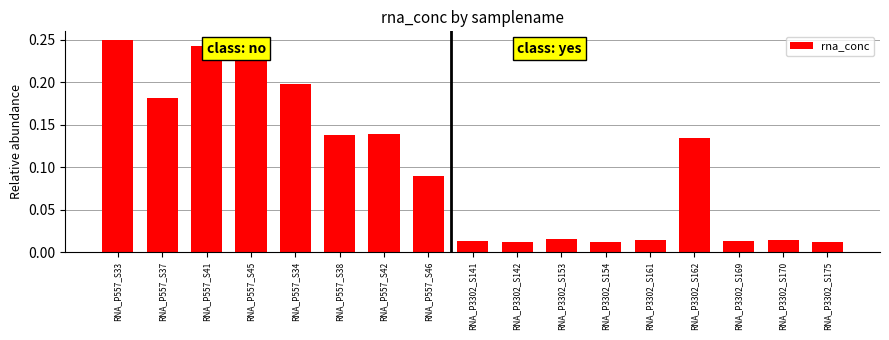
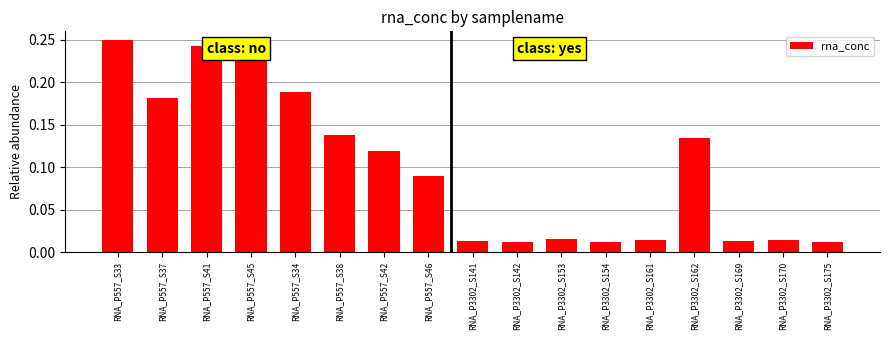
  {
    "RNA_P557_S33": 0.25,
    "RNA_P557_S37": 0.18,
    "RNA_P557_S45": 0.23,
-   "RNA_P557_S34": 0.20,
+   "RNA_P557_S34": 0.19,
    "RNA_P557_S38": 0.14,
-   "RNA_P557_S42": 0.14,
+   "RNA_P557_S42": 0.12,
    "RNA_P557_S46": 0.09,
    "RNA_P3302_S141": 0.01,
    "RNA_P3302_S142": 0.01,
    "RNA_P3302_S153": 0.02,
    "RNA_P3302_S154": 0.01,
    "RNA_P3302_S161": 0.01,
    "RNA_P3302_S162": 0.13,
    "RNA_P3302_S169": 0.01,
    "RNA_P3302_S170": 0.01,
    "RNA_P3302_S175": 0.01
  }
